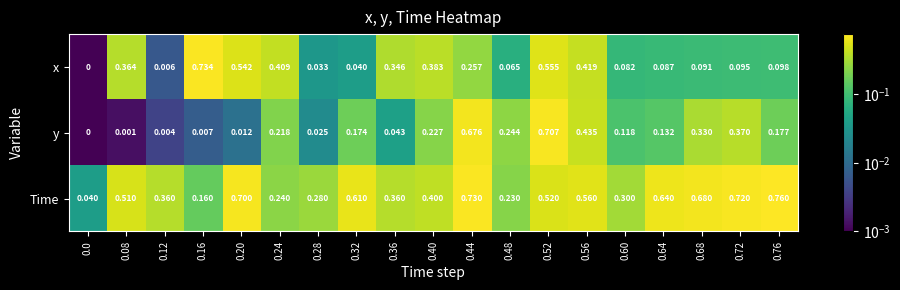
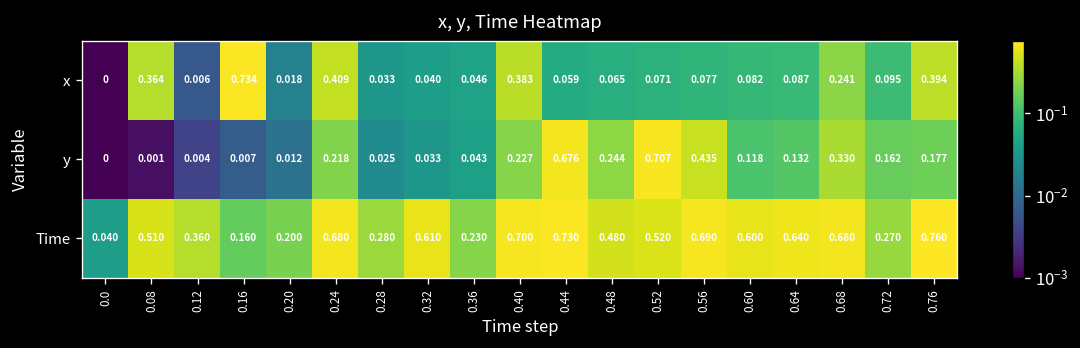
  {
    "x": {
      "0.0": 0,
      "0.08": 0.364,
      "0.12": 0.006,
      "0.16": 0.734,
-     "0.20": 0.542,
+     "0.20": 0.018,
      "0.24": 0.409,
      "0.28": 0.033,
      "0.32": 0.040,
-     "0.36": 0.346,
+     "0.36": 0.046,
      "0.40": 0.383,
-     "0.44": 0.257,
+     "0.44": 0.059,
      "0.48": 0.065,
-     "0.52": 0.555,
-     "0.56": 0.419,
+     "0.52": 0.071,
+     "0.56": 0.077,
      "0.60": 0.082,
      "0.64": 0.087,
-     "0.68": 0.091,
+     "0.68": 0.241,
      "0.72": 0.095,
-     "0.76": 0.098
+     "0.76": 0.394
    },
    "y": {
      "0.0": 0,
      "0.08": 0.001,
      "0.12": 0.004,
      "0.16": 0.007,
      "0.20": 0.012,
      "0.24": 0.218,
      "0.28": 0.025,
-     "0.32": 0.174,
+     "0.32": 0.033,
      "0.36": 0.043,
      "0.40": 0.227,
      "0.44": 0.676,
      "0.48": 0.244,
      "0.52": 0.707,
      "0.56": 0.435,
      "0.60": 0.118,
      "0.64": 0.132,
      "0.68": 0.330,
-     "0.72": 0.370,
+     "0.72": 0.162,
      "0.76": 0.177
    },
    "Time": {
      "0.0": 0.040,
      "0.08": 0.510,
      "0.12": 0.360,
      "0.16": 0.160,
-     "0.20": 0.700,
-     "0.24": 0.240,
+     "0.20": 0.200,
+     "0.24": 0.680,
      "0.28": 0.280,
      "0.32": 0.610,
-     "0.36": 0.360,
-     "0.40": 0.400,
+     "0.36": 0.230,
+     "0.40": 0.700,
      "0.44": 0.730,
-     "0.48": 0.230,
+     "0.48": 0.480,
      "0.52": 0.520,
-     "0.56": 0.560,
-     "0.60": 0.300,
+     "0.56": 0.690,
+     "0.60": 0.600,
      "0.64": 0.640,
      "0.68": 0.680,
-     "0.72": 0.720,
+     "0.72": 0.270,
      "0.76": 0.760
    }
  }
